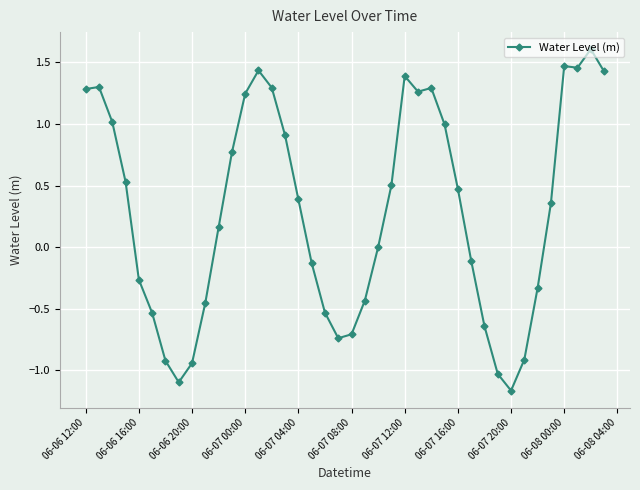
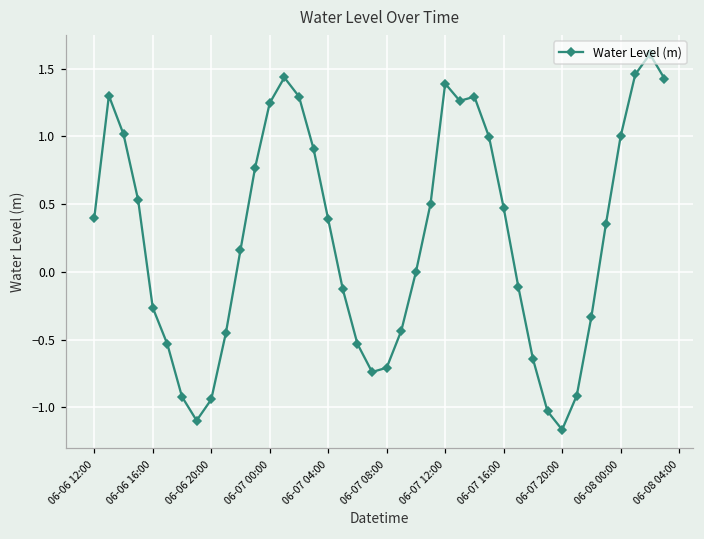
  {
-   "06-06 12:00": 1.28,
+   "06-06 12:00": 0.40,
    "06-06 16:00": -0.26,
    "06-06 20:00": -0.94,
    "06-07 00:00": 1.25,
    "06-07 04:00": 0.39,
    "06-07 08:00": -0.71,
    "06-07 12:00": 1.39,
    "06-07 16:00": 0.47,
    "06-07 20:00": -1.16,
-   "06-08 00:00": 1.47
+   "06-08 00:00": 1.00
  }
